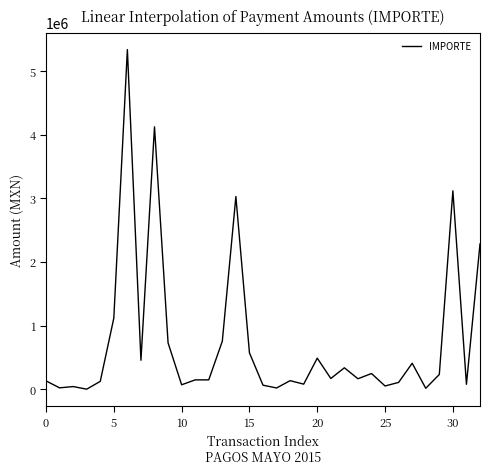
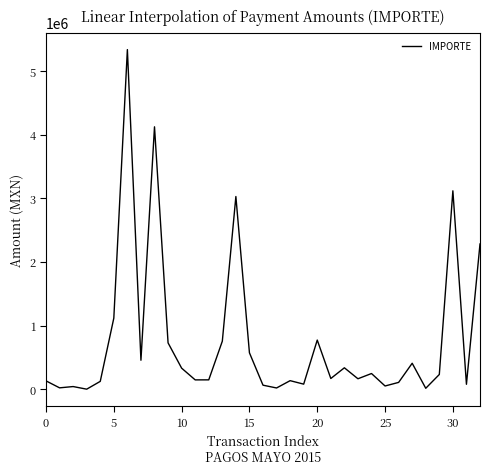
  {
    "0": 100000,
    "5": 1100000,
-   "10": 100000,
+   "10": 300000,
    "15": 600000,
-   "20": 500000,
+   "20": 800000,
    "25": 100000,
    "30": 3100000
  }
